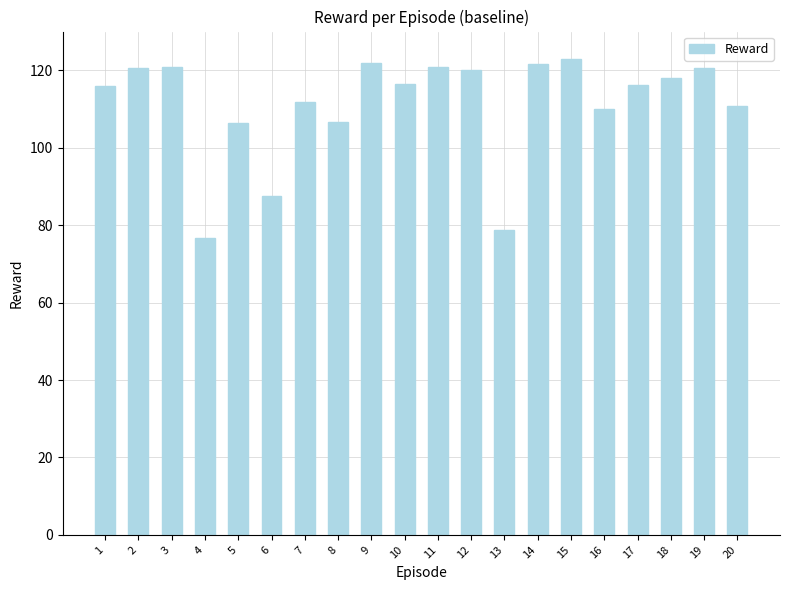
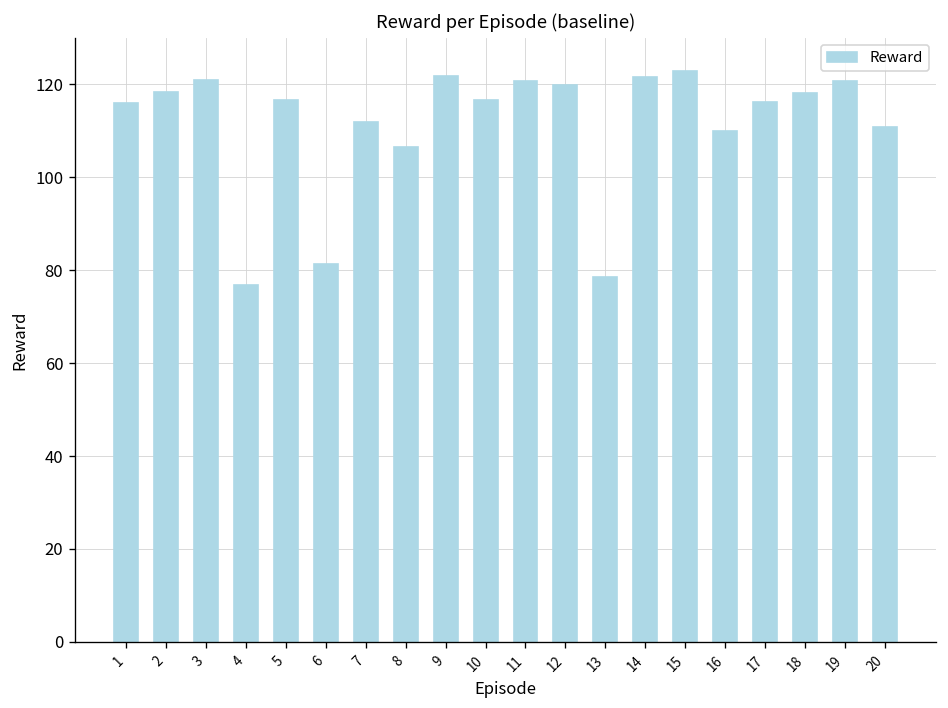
  {
    "1": 116,
-   "2": 121,
+   "2": 118,
    "3": 121,
    "4": 77,
-   "5": 106,
-   "6": 88,
+   "5": 117,
+   "6": 81,
    "7": 112,
    "8": 107,
    "9": 122,
    "10": 117,
    "11": 121,
    "12": 120,
    "13": 79,
    "14": 122,
    "15": 123,
    "16": 110,
    "17": 116,
    "18": 118,
    "19": 121,
    "20": 111
  }
